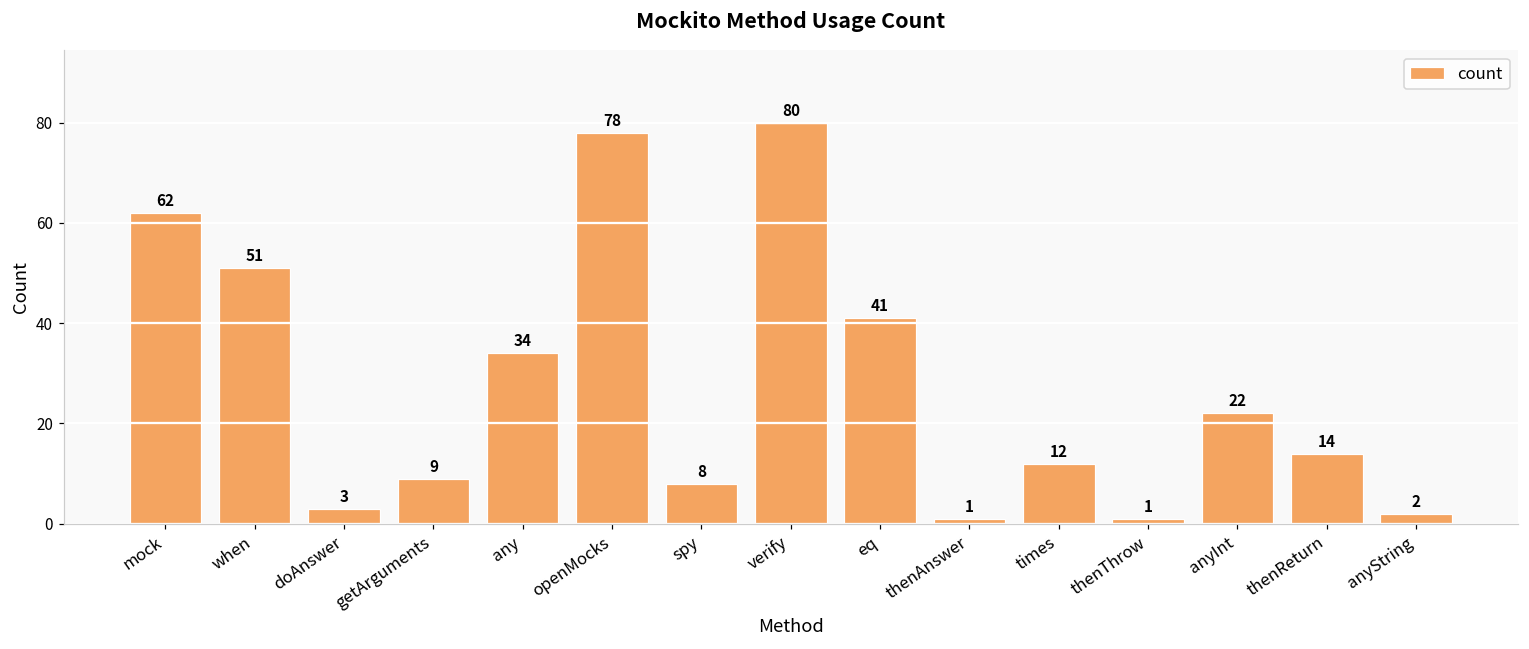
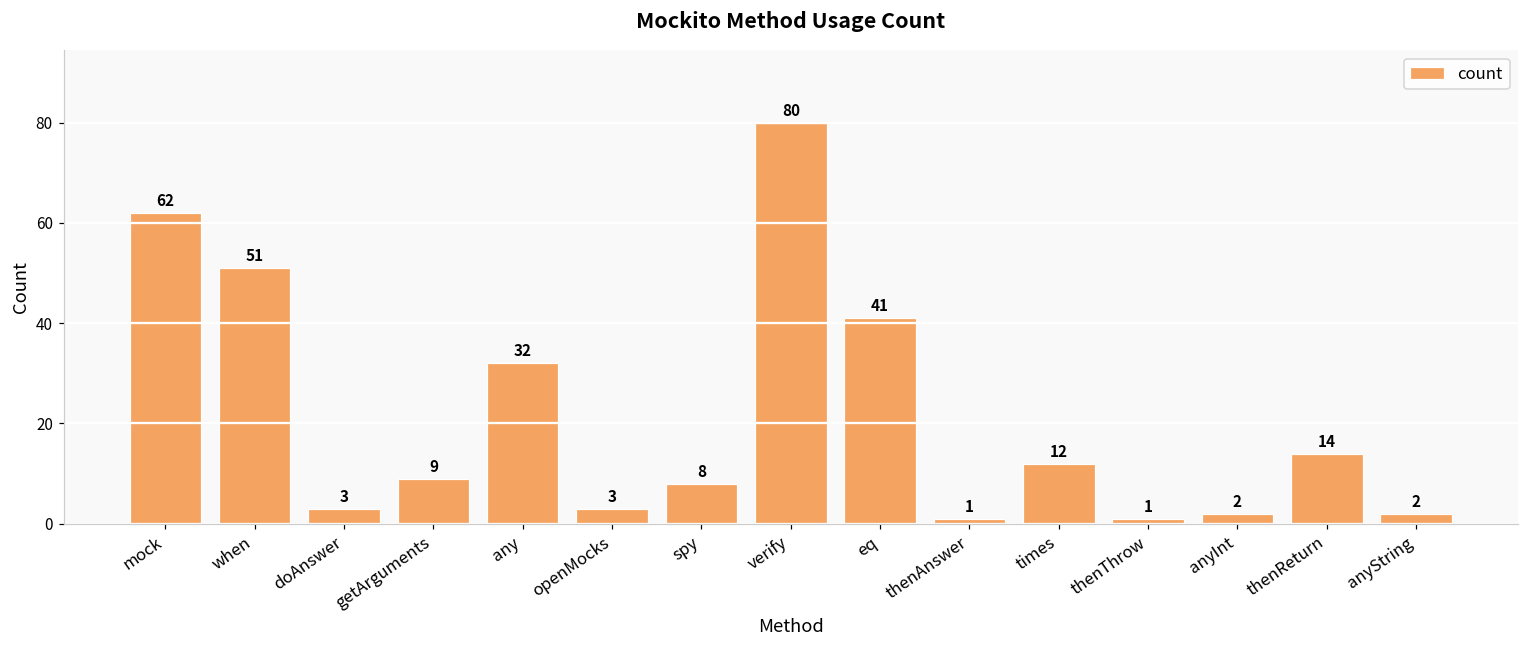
  {
    "mock": 62,
    "when": 51,
    "doAnswer": 3,
    "getArguments": 9,
-   "any": 34,
-   "openMocks": 78,
+   "any": 32,
+   "openMocks": 3,
    "spy": 8,
    "verify": 80,
    "eq": 41,
    "thenAnswer": 1,
    "times": 12,
    "thenThrow": 1,
-   "anyInt": 22,
+   "anyInt": 2,
    "thenReturn": 14,
    "anyString": 2
  }
